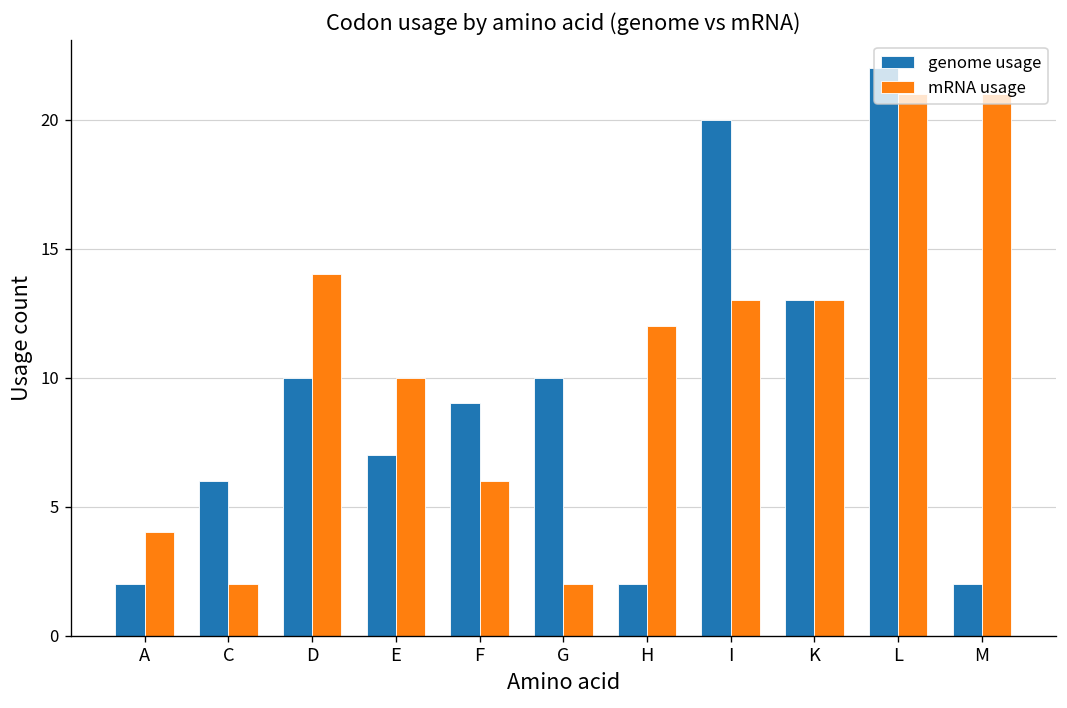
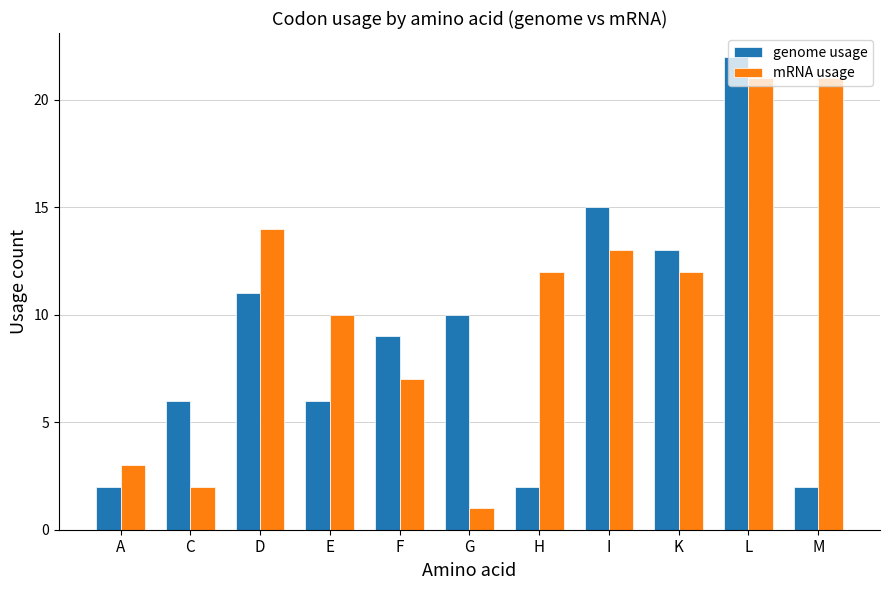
  {
    "genome usage": {
      "A": 2,
      "C": 6,
-     "D": 10,
-     "E": 7,
+     "D": 11,
+     "E": 6,
      "F": 9,
      "G": 10,
      "H": 2,
-     "I": 20,
+     "I": 15,
      "K": 13,
      "M": 2
    },
    "mRNA usage": {
-     "A": 4,
+     "A": 3,
      "C": 2,
      "D": 14,
      "E": 10,
-     "F": 6,
-     "G": 2,
+     "F": 7,
+     "G": 1,
      "H": 12,
      "I": 13,
-     "K": 13
+     "K": 12
    }
  }
